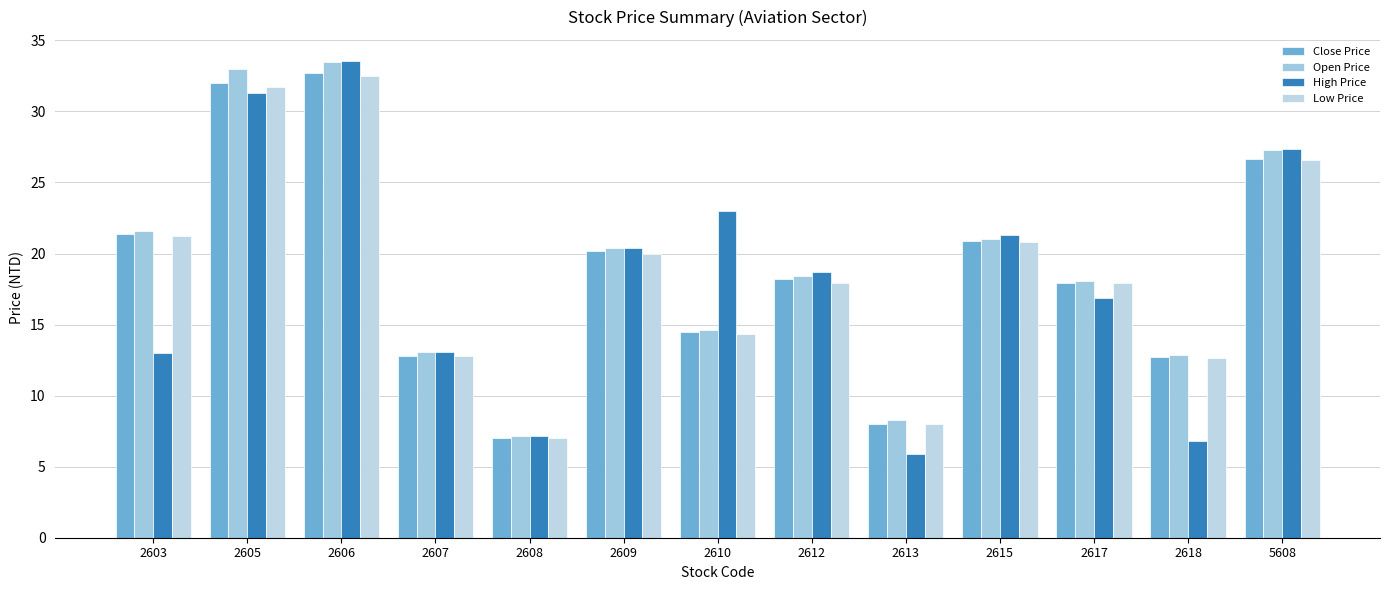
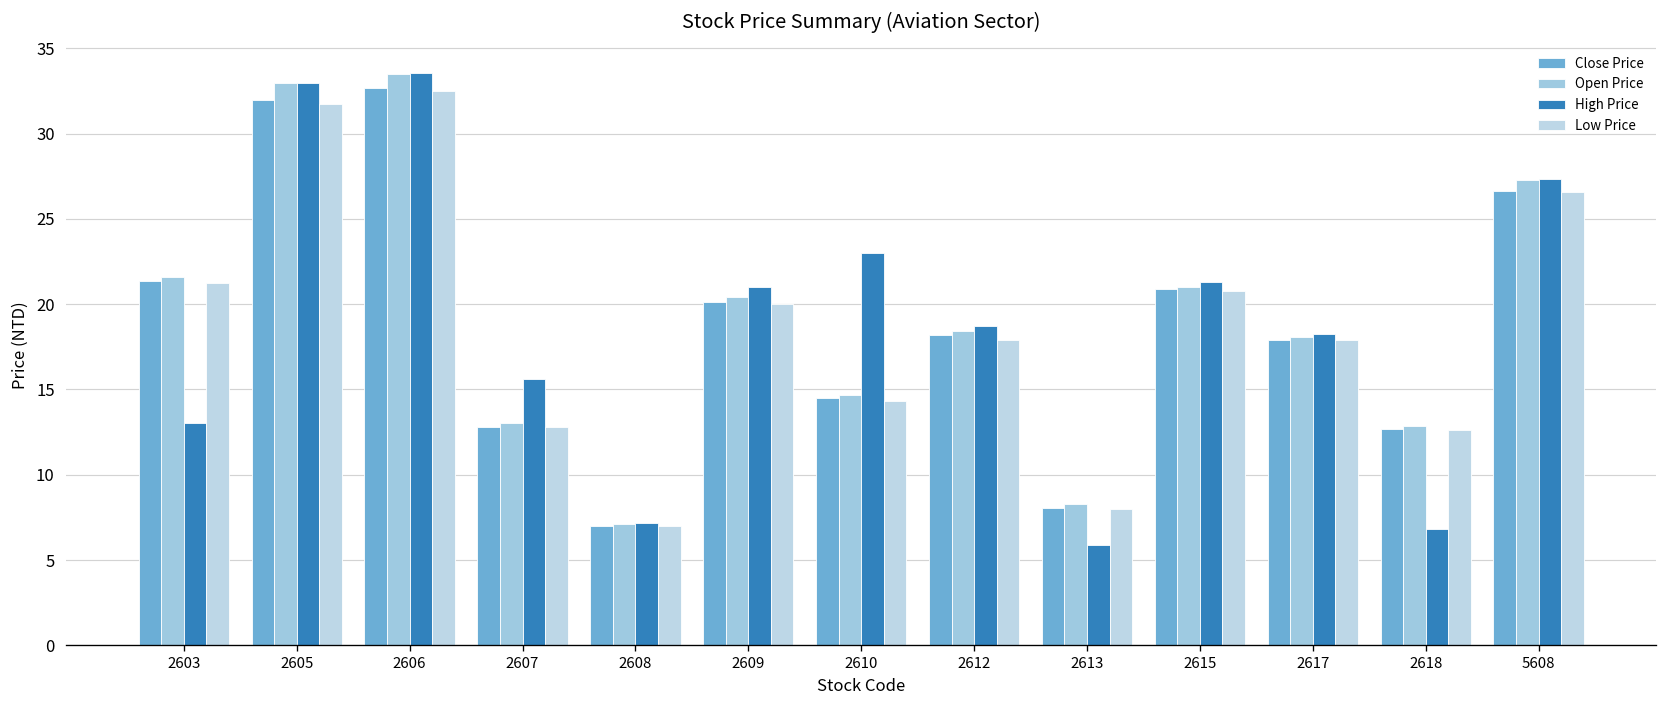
  {
    "High Price": {
      "2603": 13.0,
-     "2605": 31.3,
+     "2605": 33.0,
      "2606": 33.6,
-     "2607": 13.1,
+     "2607": 15.6,
      "2608": 7.2,
-     "2609": 20.4,
+     "2609": 21.0,
      "2610": 23.0,
      "2612": 18.7,
      "2613": 5.9,
      "2615": 21.3,
-     "2617": 16.8,
+     "2617": 18.3,
      "2618": 6.8,
      "5608": 27.4
    }
  }
